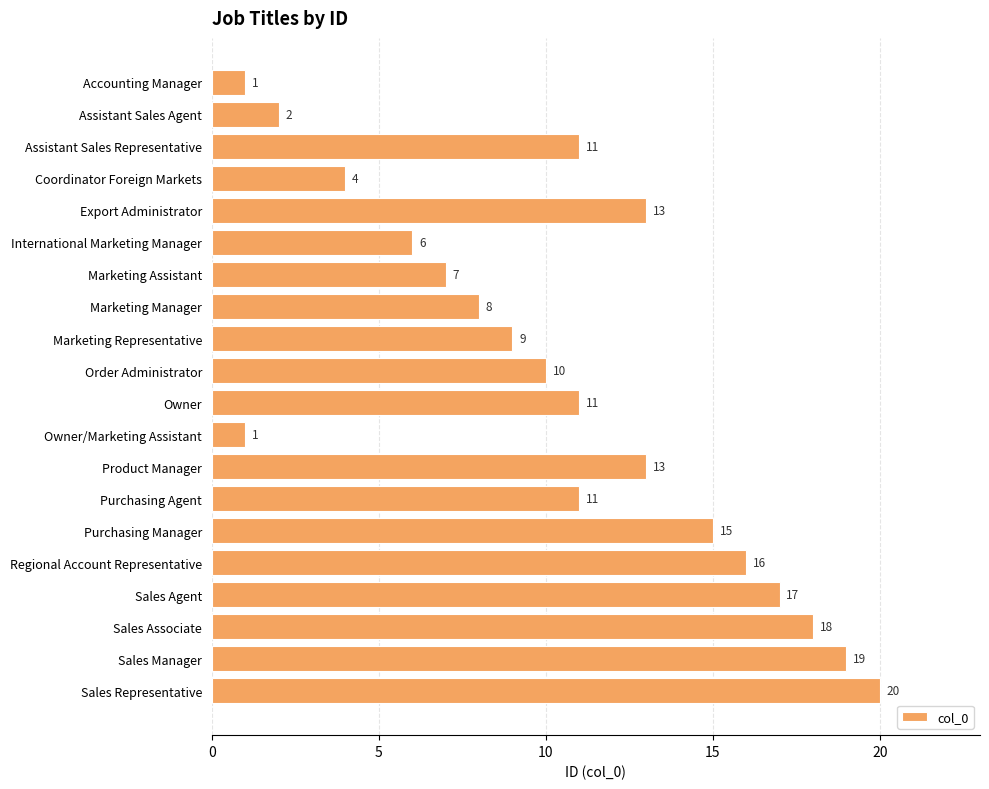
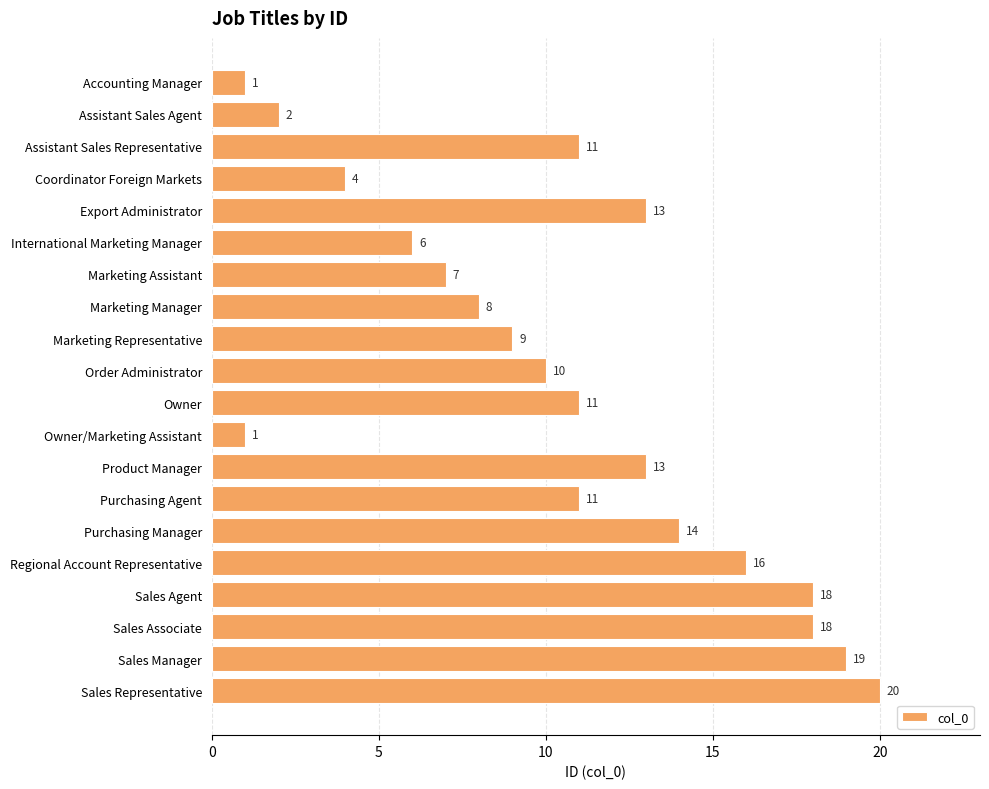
  {
    "Accounting Manager": 1,
    "Assistant Sales Agent": 2,
    "Assistant Sales Representative": 11,
    "Coordinator Foreign Markets": 4,
    "Export Administrator": 13,
    "International Marketing Manager": 6,
    "Marketing Assistant": 7,
    "Marketing Manager": 8,
    "Marketing Representative": 9,
    "Order Administrator": 10,
    "Owner": 11,
    "Owner/Marketing Assistant": 1,
    "Product Manager": 13,
    "Purchasing Agent": 11,
-   "Purchasing Manager": 15,
+   "Purchasing Manager": 14,
    "Regional Account Representative": 16,
-   "Sales Agent": 17,
+   "Sales Agent": 18,
    "Sales Associate": 18,
    "Sales Manager": 19,
    "Sales Representative": 20
  }
